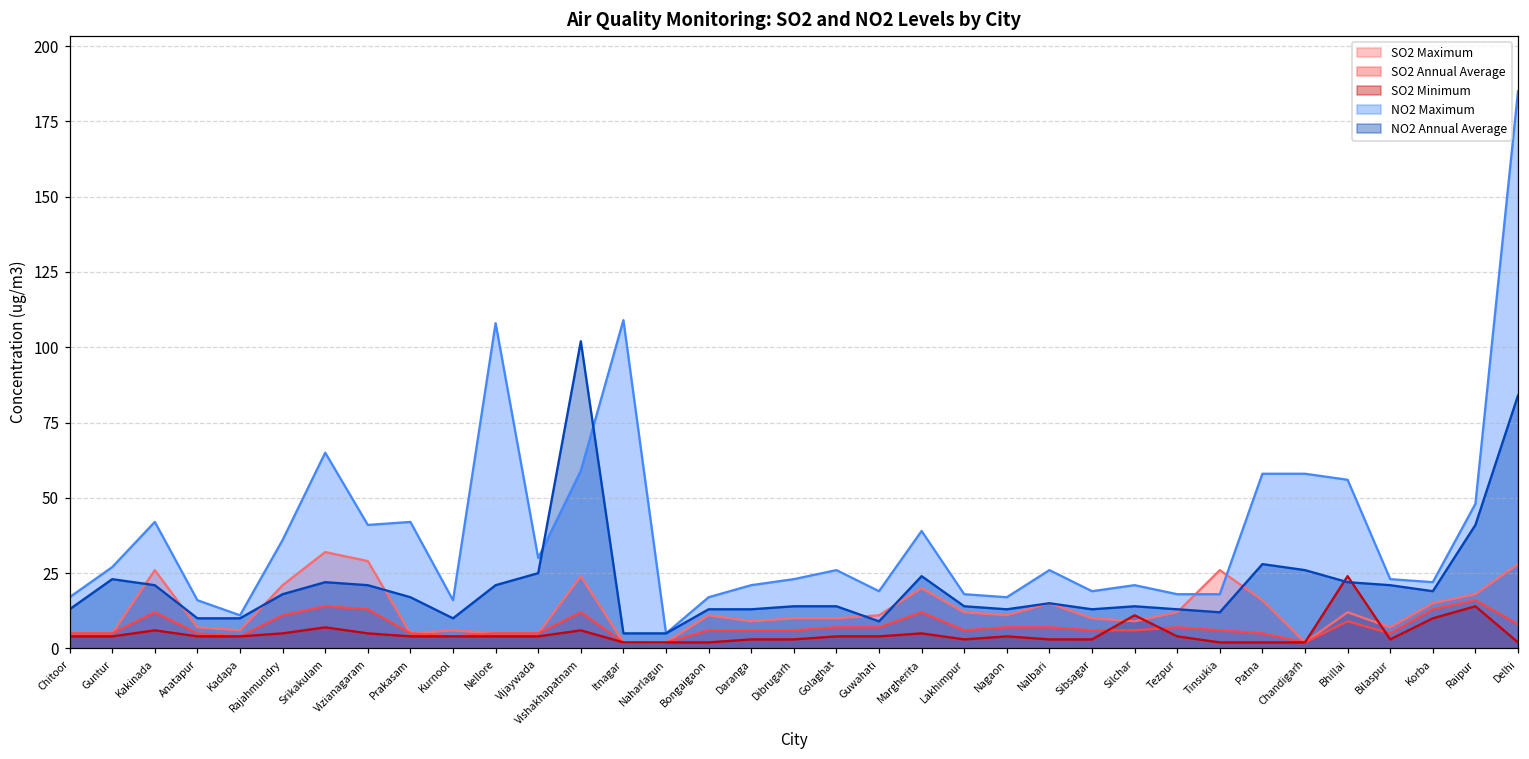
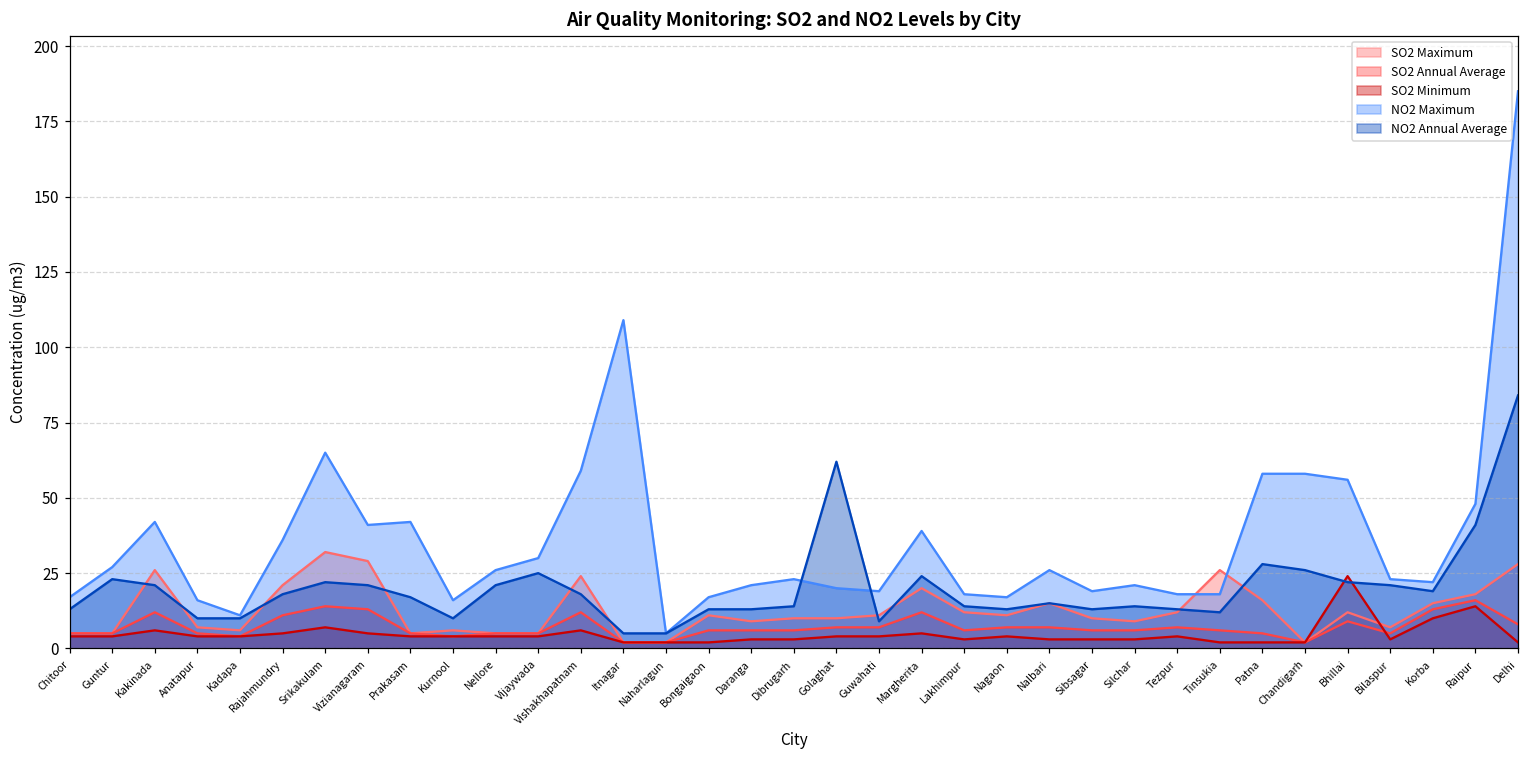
  {
    "SO2 Minimum": {
      "Chitoor": 4,
      "Guntur": 4,
      "Kakinada": 6,
      "Anatapur": 4,
      "Rajahmundry": 5,
      "Srikakulam": 7,
      "Vizianagaram": 5,
      "Prakasam": 4,
      "Nellore": 4,
      "Vijaywada": 4,
      "Vishakhapatnam": 6,
      "Bongaigaon": 2,
      "Daranga": 3,
      "Dibrugarh": 3,
      "Golaghat": 4,
      "Guwahati": 4,
      "Margherita": 5,
      "Lakhimpur": 3,
      "Nagaon": 4,
      "Nalbari": 3,
      "Sibsagar": 3,
-     "Silchar": 11,
+     "Silchar": 3,
      "Tezpur": 4,
      "Tinsukia": 2,
      "Patna": 2,
      "Bhillai": 24,
      "Bilaspur": 3,
      "Korba": 10,
      "Raipur": 14,
      "Delhi": 2
    },
    "NO2 Maximum": {
      "Chitoor": 17,
      "Guntur": 27,
      "Kakinada": 42,
      "Anatapur": 16,
      "Kadapa": 11,
      "Rajahmundry": 36,
      "Srikakulam": 65,
      "Vizianagaram": 41,
      "Prakasam": 42,
      "Kurnool": 16,
-     "Nellore": 108,
+     "Nellore": 26,
      "Vijaywada": 30,
      "Vishakhapatnam": 59,
      "Itnagar": 109,
      "Bongaigaon": 17,
      "Daranga": 21,
      "Dibrugarh": 23,
-     "Golaghat": 26,
+     "Golaghat": 20,
      "Guwahati": 19,
      "Margherita": 39,
      "Lakhimpur": 18,
      "Nagaon": 17,
      "Nalbari": 26,
      "Sibsagar": 19,
      "Silchar": 21,
      "Tezpur": 18,
      "Tinsukia": 18,
      "Patna": 58,
      "Chandigarh": 58,
      "Bhillai": 56,
      "Bilaspur": 23,
      "Korba": 22,
      "Raipur": 48,
      "Delhi": 185
    },
    "NO2 Annual Average": {
      "Chitoor": 13,
      "Guntur": 23,
      "Kakinada": 21,
      "Anatapur": 10,
      "Kadapa": 10,
      "Rajahmundry": 18,
      "Srikakulam": 22,
      "Vizianagaram": 21,
      "Prakasam": 17,
      "Kurnool": 10,
      "Nellore": 21,
      "Vijaywada": 25,
-     "Vishakhapatnam": 102,
+     "Vishakhapatnam": 18,
      "Itnagar": 5,
      "Bongaigaon": 13,
      "Daranga": 13,
      "Dibrugarh": 14,
-     "Golaghat": 14,
+     "Golaghat": 62,
      "Guwahati": 9,
      "Margherita": 24,
      "Lakhimpur": 14,
      "Nagaon": 13,
      "Sibsagar": 13,
      "Silchar": 14,
      "Tezpur": 13,
      "Tinsukia": 12,
      "Patna": 28,
      "Chandigarh": 26,
      "Bhillai": 22,
      "Bilaspur": 21,
      "Korba": 19,
      "Raipur": 41,
      "Delhi": 84
    }
  }
